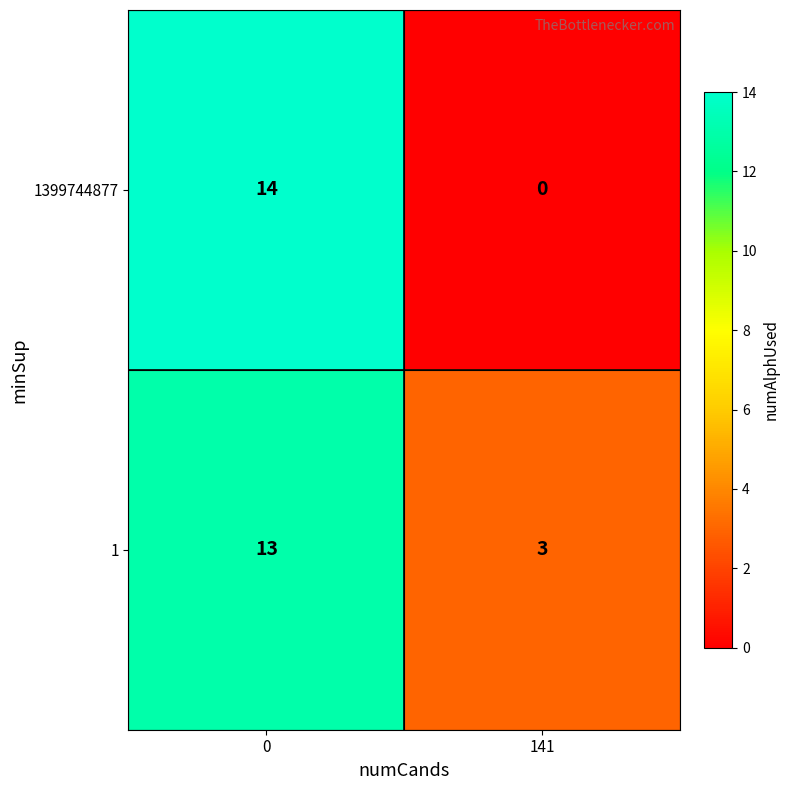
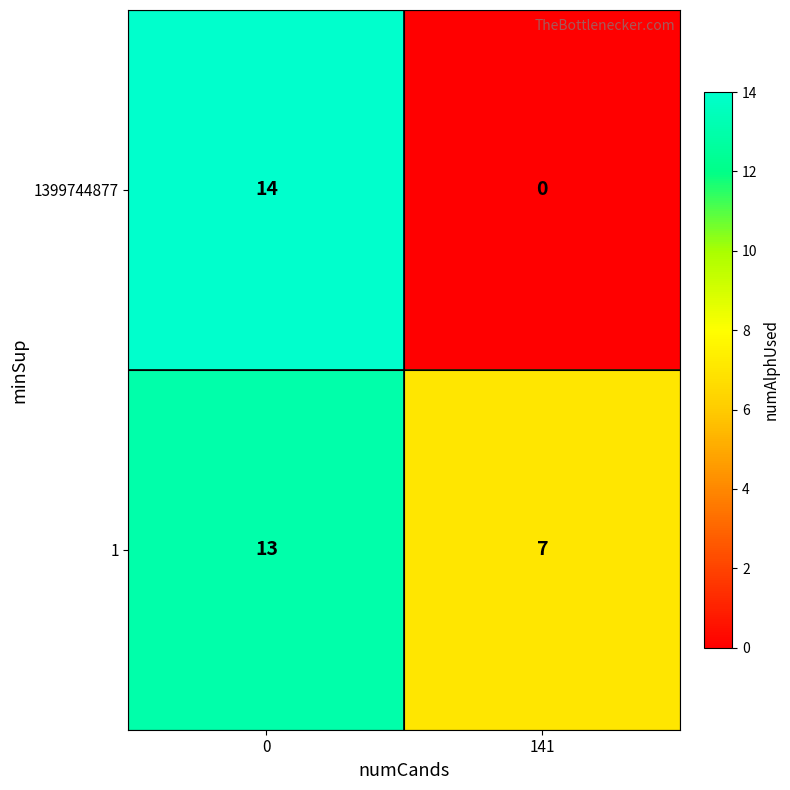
  {
    "1399744877": {
      "0": 14,
      "141": 0
    },
    "1": {
      "0": 13,
-     "141": 3
+     "141": 7
    }
  }
